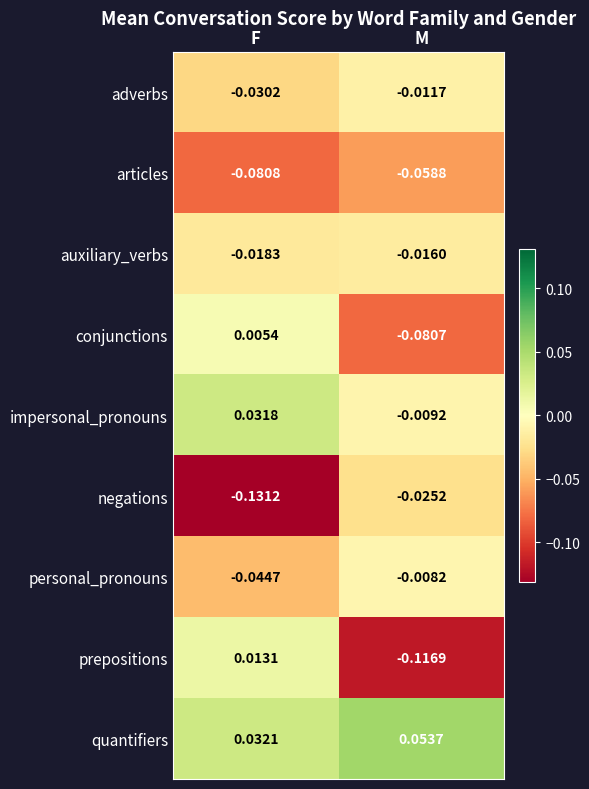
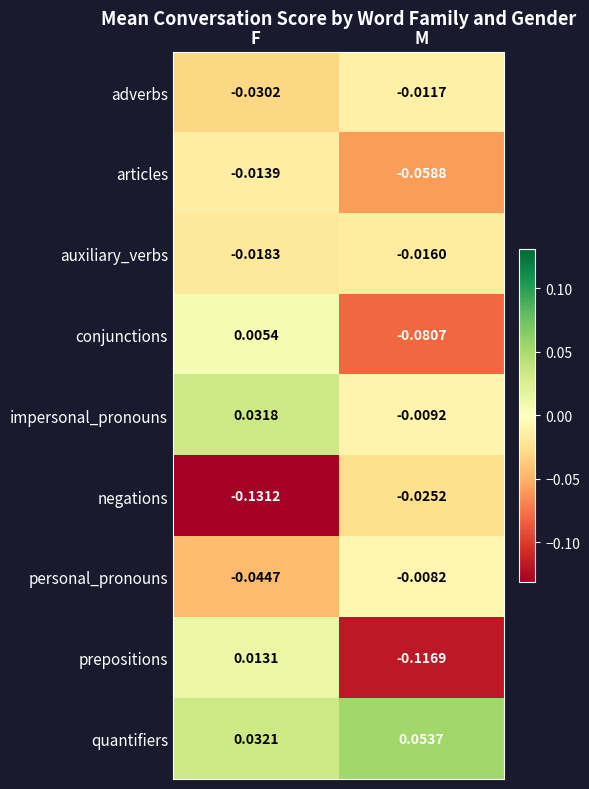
  {
    "adverbs": {
      "F": -0.0302,
      "M": -0.0117
    },
    "articles": {
-     "F": -0.0808,
+     "F": -0.0139,
      "M": -0.0588
    },
    "auxiliary_verbs": {
      "F": -0.0183,
      "M": -0.0160
    },
    "conjunctions": {
      "F": 0.0054,
      "M": -0.0807
    },
    "impersonal_pronouns": {
      "F": 0.0318,
      "M": -0.0092
    },
    "negations": {
      "F": -0.1312,
      "M": -0.0252
    },
    "personal_pronouns": {
      "F": -0.0447,
      "M": -0.0082
    },
    "prepositions": {
      "F": 0.0131,
      "M": -0.1169
    },
    "quantifiers": {
      "F": 0.0321,
      "M": 0.0537
    }
  }
